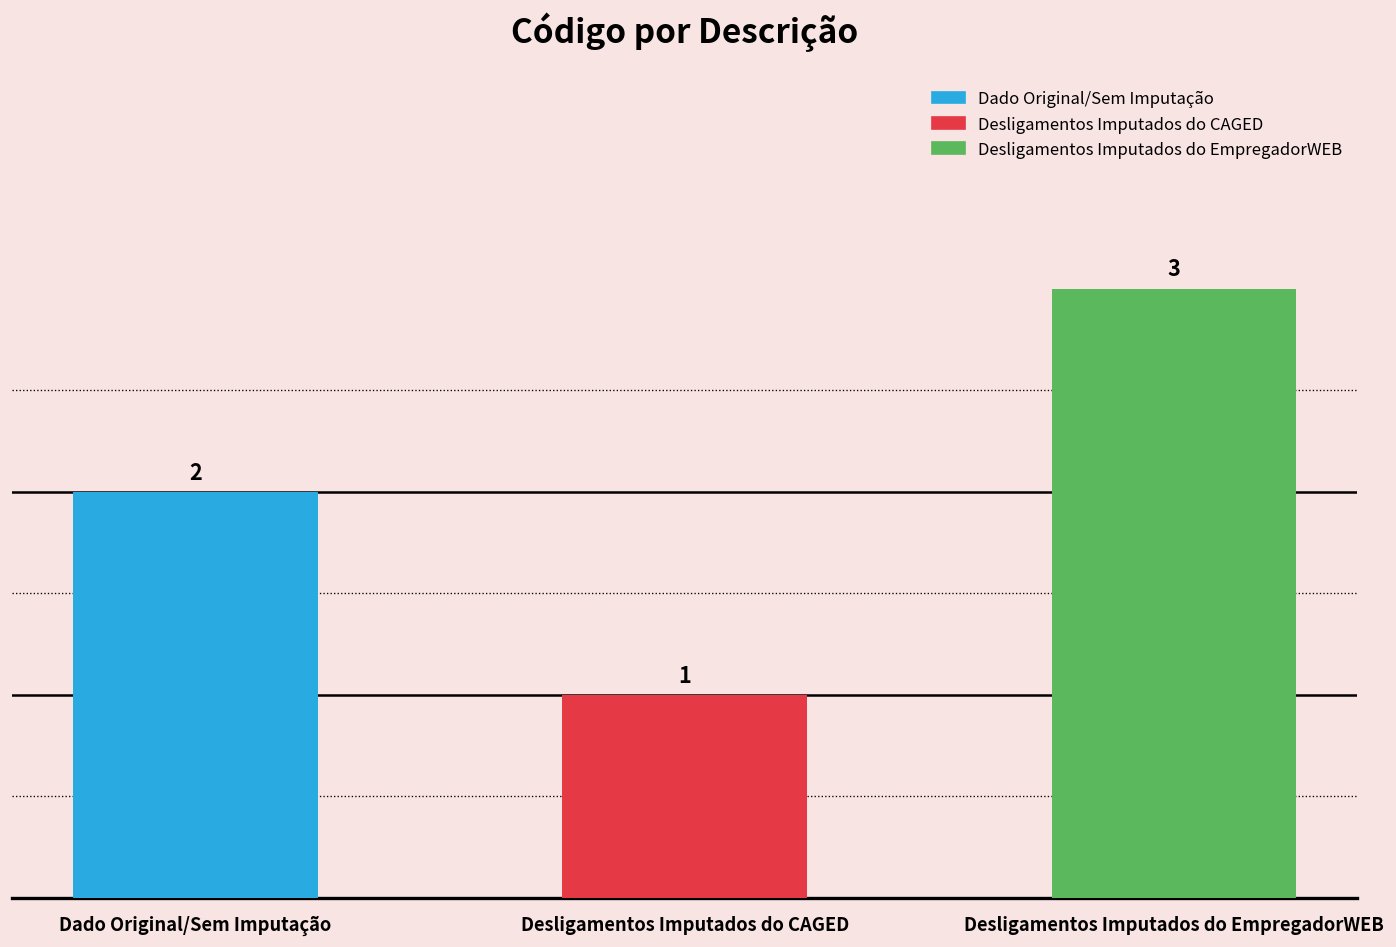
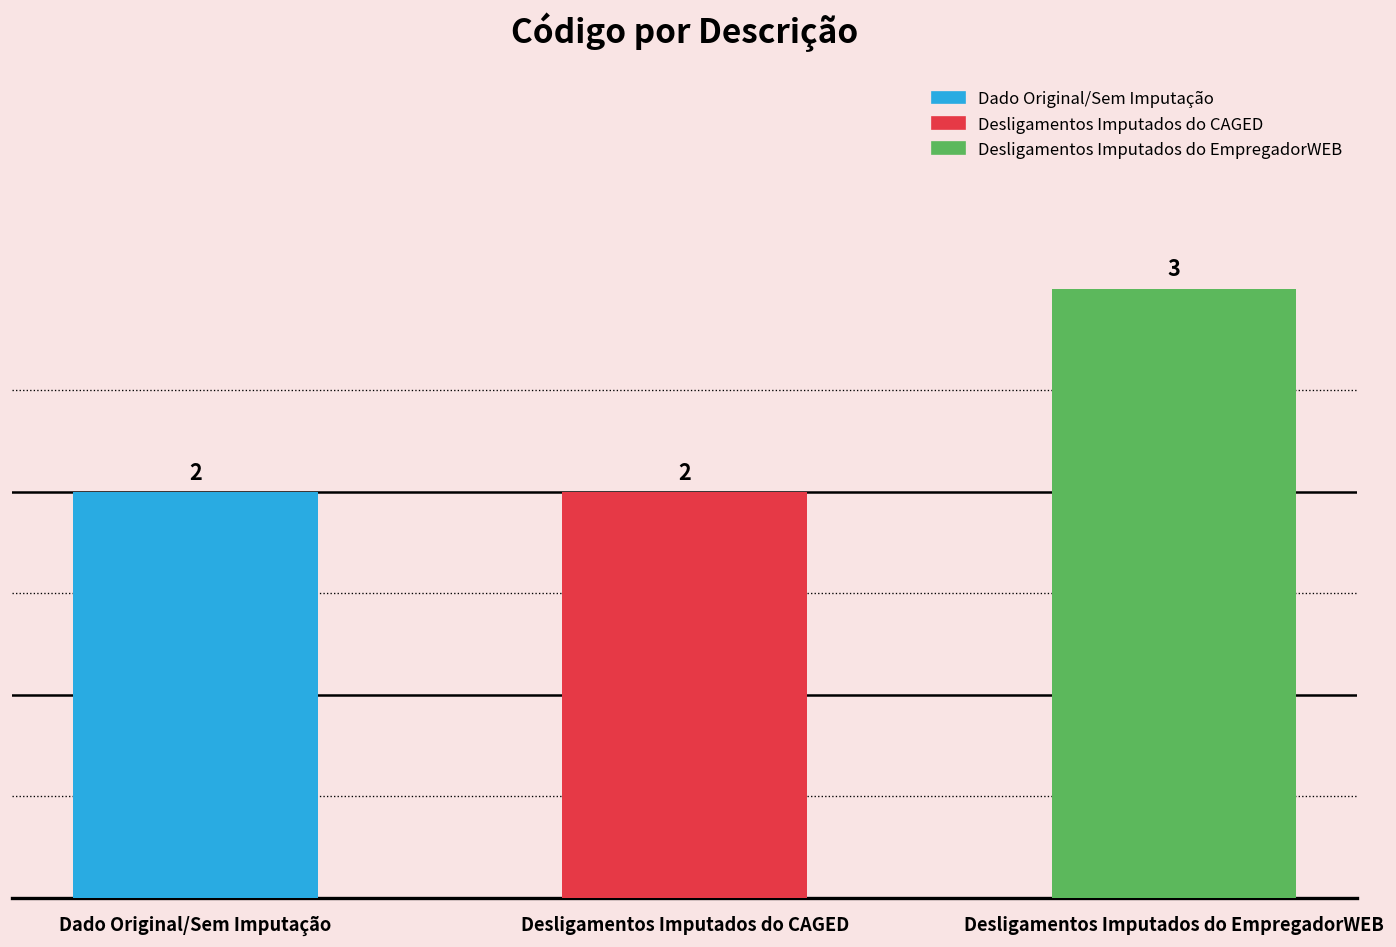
  {
    "Dado Original/Sem Imputação": 2,
-   "Desligamentos Imputados do CAGED": 1,
+   "Desligamentos Imputados do CAGED": 2,
    "Desligamentos Imputados do EmpregadorWEB": 3
  }
